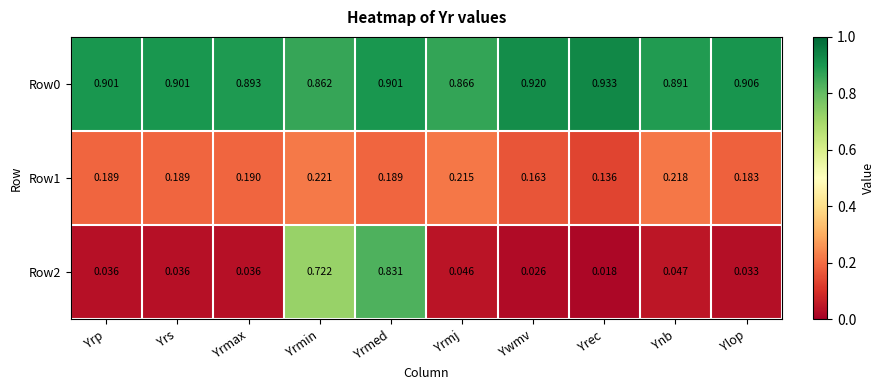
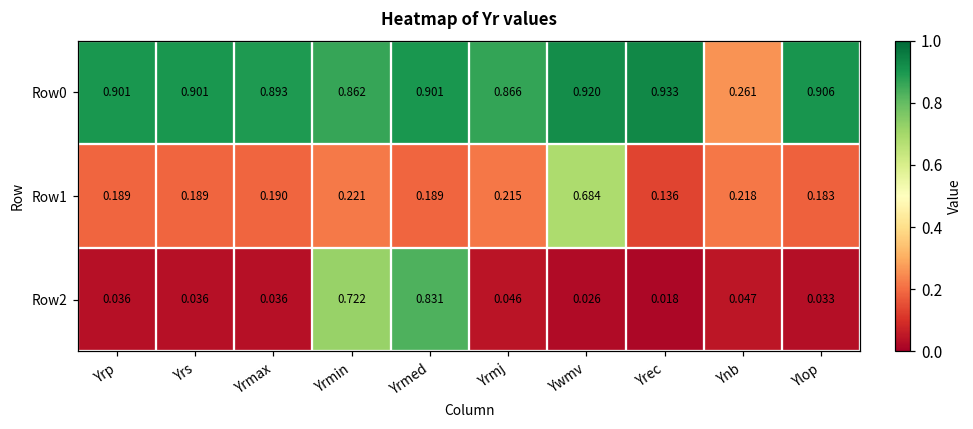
  {
    "Row0": {
      "Yrp": 0.901,
      "Yrs": 0.901,
      "Yrmax": 0.893,
      "Yrmin": 0.862,
      "Yrmed": 0.901,
      "Yrmj": 0.866,
      "Ywmv": 0.920,
      "Yrec": 0.933,
-     "Ynb": 0.891,
+     "Ynb": 0.261,
      "Ylop": 0.906
    },
    "Row1": {
      "Yrp": 0.189,
      "Yrs": 0.189,
      "Yrmax": 0.190,
      "Yrmin": 0.221,
      "Yrmed": 0.189,
      "Yrmj": 0.215,
-     "Ywmv": 0.163,
+     "Ywmv": 0.684,
      "Yrec": 0.136,
      "Ynb": 0.218,
      "Ylop": 0.183
    },
    "Row2": {
      "Yrp": 0.036,
      "Yrs": 0.036,
      "Yrmax": 0.036,
      "Yrmin": 0.722,
      "Yrmed": 0.831,
      "Yrmj": 0.046,
      "Ywmv": 0.026,
      "Yrec": 0.018,
      "Ynb": 0.047,
      "Ylop": 0.033
    }
  }
